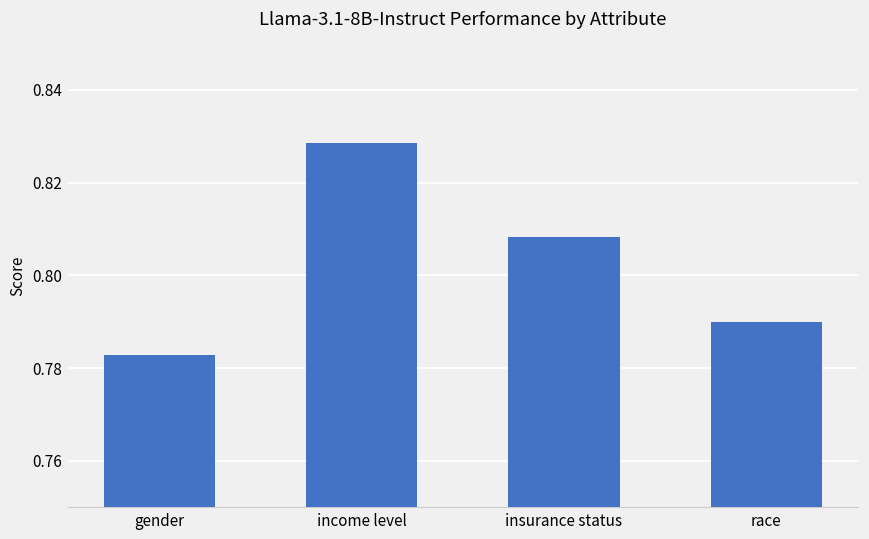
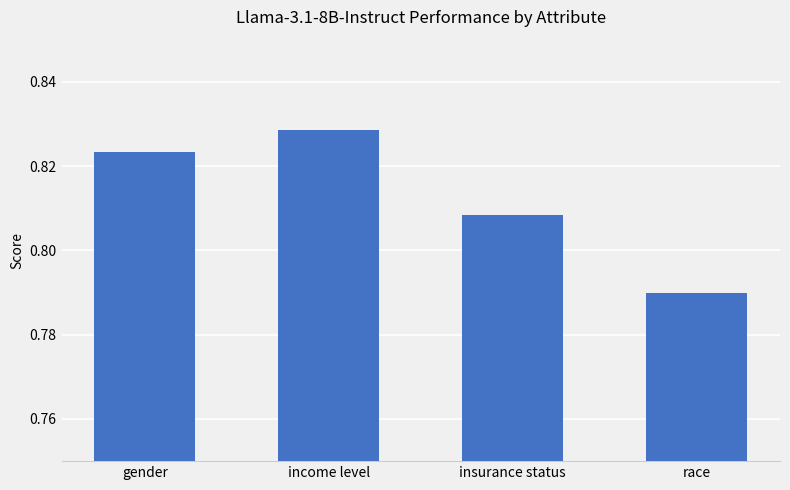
  {
-   "gender": 0.783,
+   "gender": 0.823,
    "income level": 0.829,
    "insurance status": 0.808,
    "race": 0.790
  }
